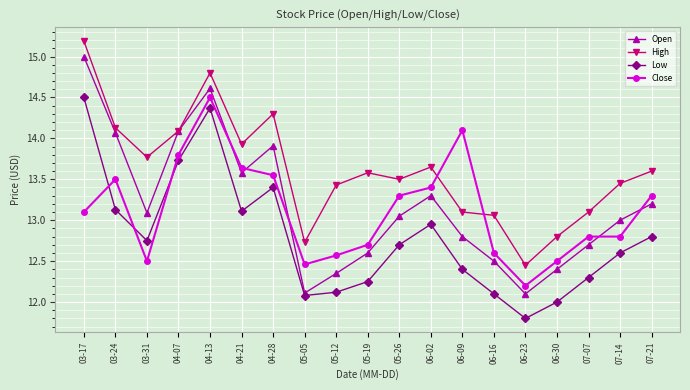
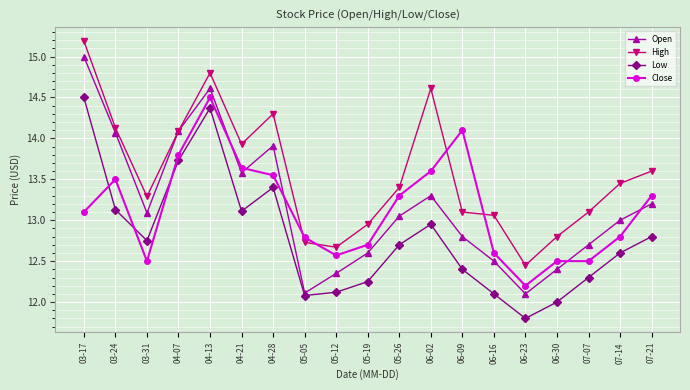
  {
    "High": {
      "03-17": 15.2,
      "03-24": 14.1,
-     "03-31": 13.8,
+     "03-31": 13.3,
      "04-13": 14.8,
      "04-21": 13.9,
      "04-28": 14.3,
      "05-05": 12.7,
-     "05-12": 13.4,
-     "05-19": 13.6,
-     "05-26": 13.5,
-     "06-02": 13.7,
+     "05-12": 12.7,
+     "05-19": 13.0,
+     "05-26": 13.4,
+     "06-02": 14.6,
      "06-09": 13.1,
      "06-16": 13.1,
      "06-23": 12.5,
      "06-30": 12.8,
      "07-07": 13.1,
      "07-14": 13.5,
      "07-21": 13.6
    },
    "Close": {
      "03-17": 13.1,
      "03-24": 13.5,
      "03-31": 12.5,
      "04-07": 13.8,
      "04-13": 14.5,
      "04-21": 13.6,
      "04-28": 13.6,
-     "05-05": 12.5,
+     "05-05": 12.8,
      "05-12": 12.6,
      "05-19": 12.7,
      "05-26": 13.3,
-     "06-02": 13.4,
+     "06-02": 13.6,
      "06-09": 14.1,
      "06-16": 12.6,
      "06-23": 12.2,
      "06-30": 12.5,
-     "07-07": 12.8,
+     "07-07": 12.5,
      "07-14": 12.8,
      "07-21": 13.3
    }
  }
